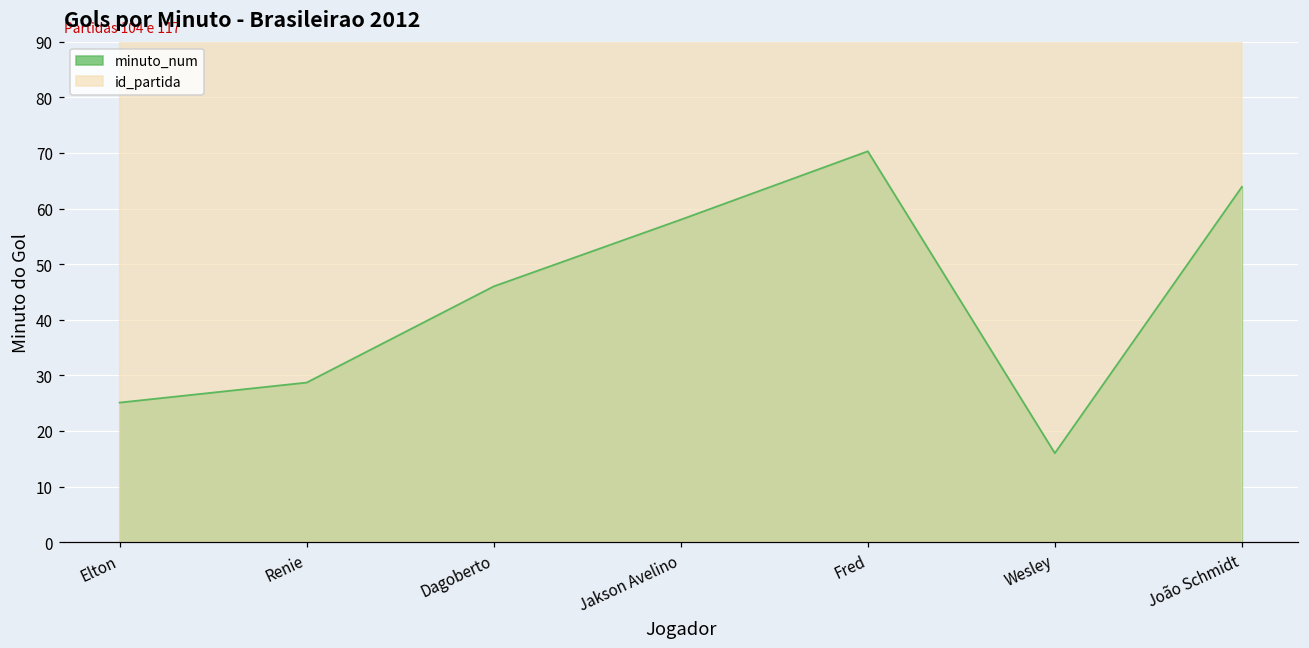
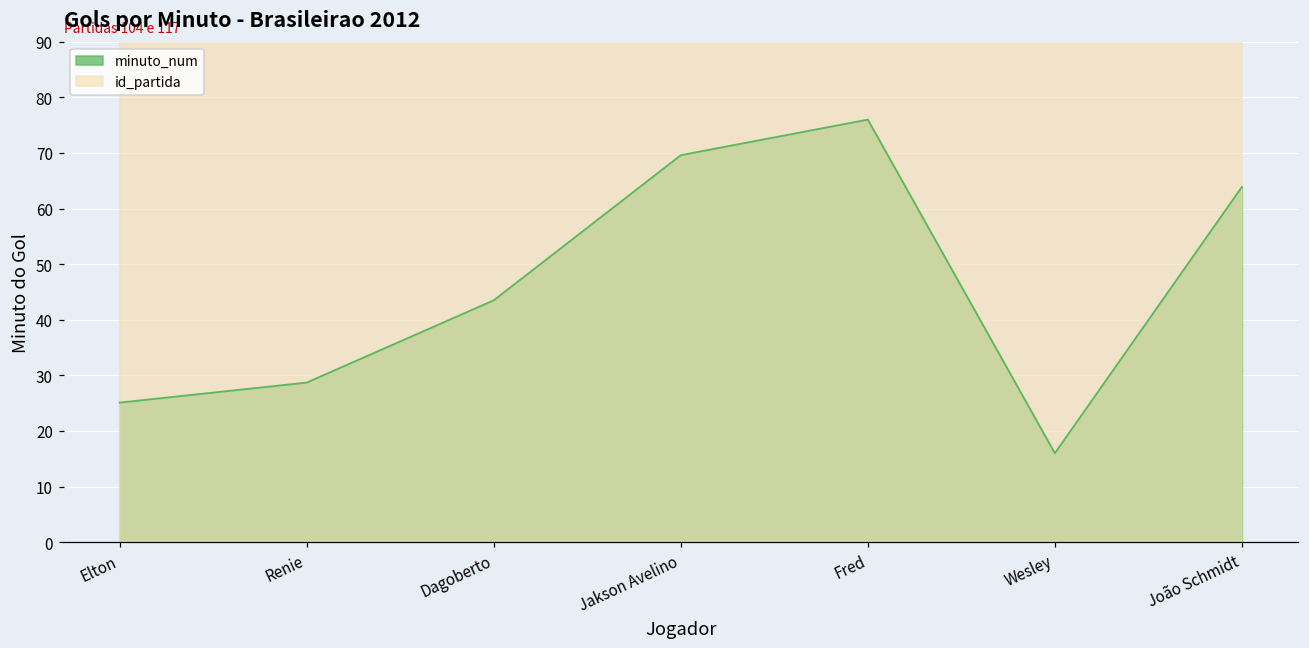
  {
    "minuto_num": {
      "Elton": 25,
      "Renie": 29,
-     "Dagoberto": 46,
-     "Jakson Avelino": 58,
-     "Fred": 70,
+     "Dagoberto": 44,
+     "Jakson Avelino": 70,
+     "Fred": 76,
      "Wesley": 16,
      "João Schmidt": 64
    }
  }
